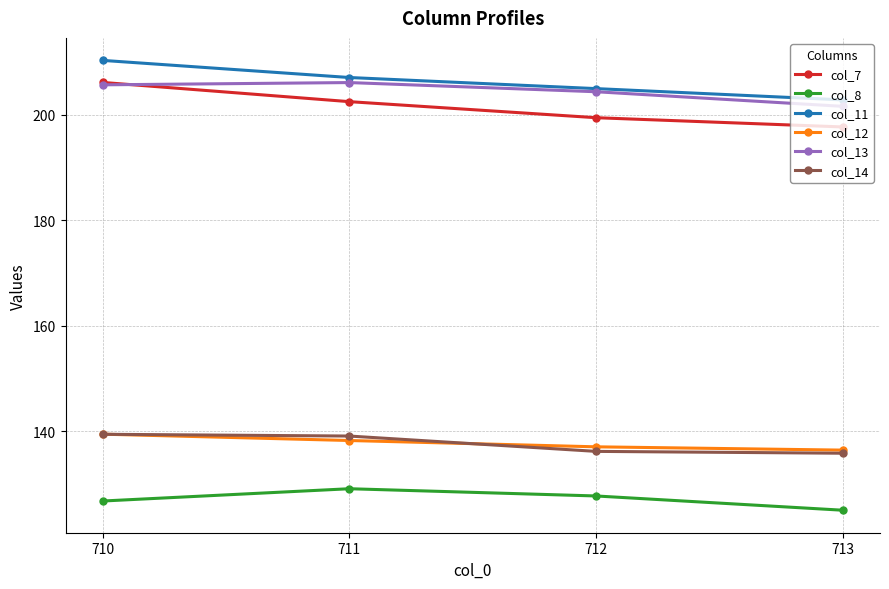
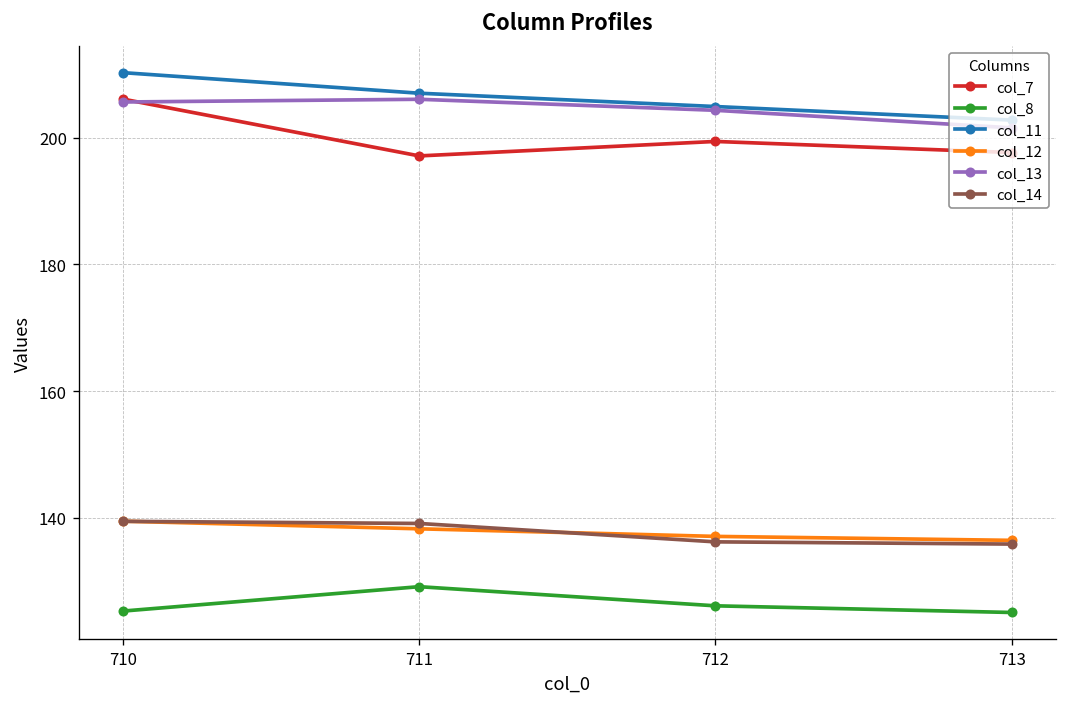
  {
    "col_7": {
-     "711": 202,
+     "711": 197,
      "712": 199
    },
    "col_8": {
-     "710": 127,
+     "710": 125,
      "711": 129,
-     "712": 128,
+     "712": 126,
      "713": 125
    },
    "col_11": {
      "710": 210,
      "711": 207,
      "712": 205
    },
    "col_12": {
      "711": 138,
      "712": 137,
      "713": 136
    },
    "col_13": {
      "711": 206,
      "712": 204
    },
    "col_14": {
      "711": 139,
      "712": 136,
      "713": 136
    }
  }
